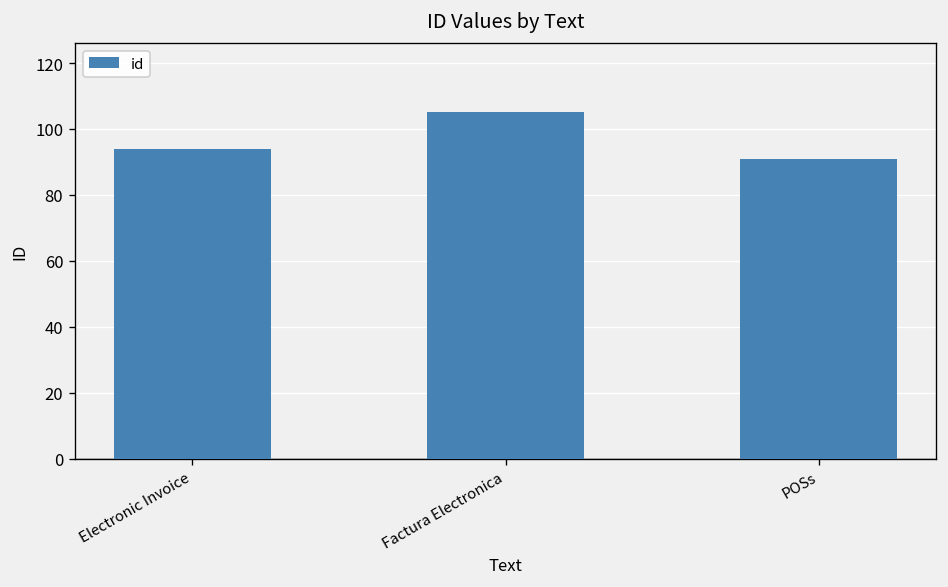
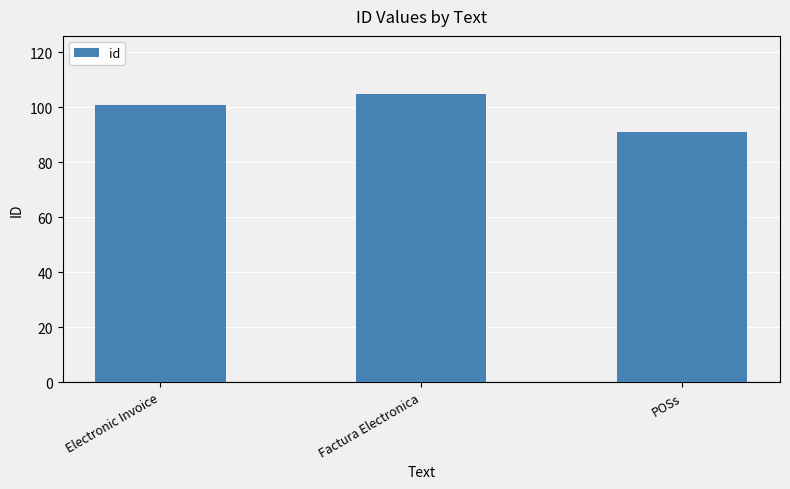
  {
-   "Electronic Invoice": 94,
+   "Electronic Invoice": 101,
    "Factura Electronica": 105,
    "POSs": 91
  }
